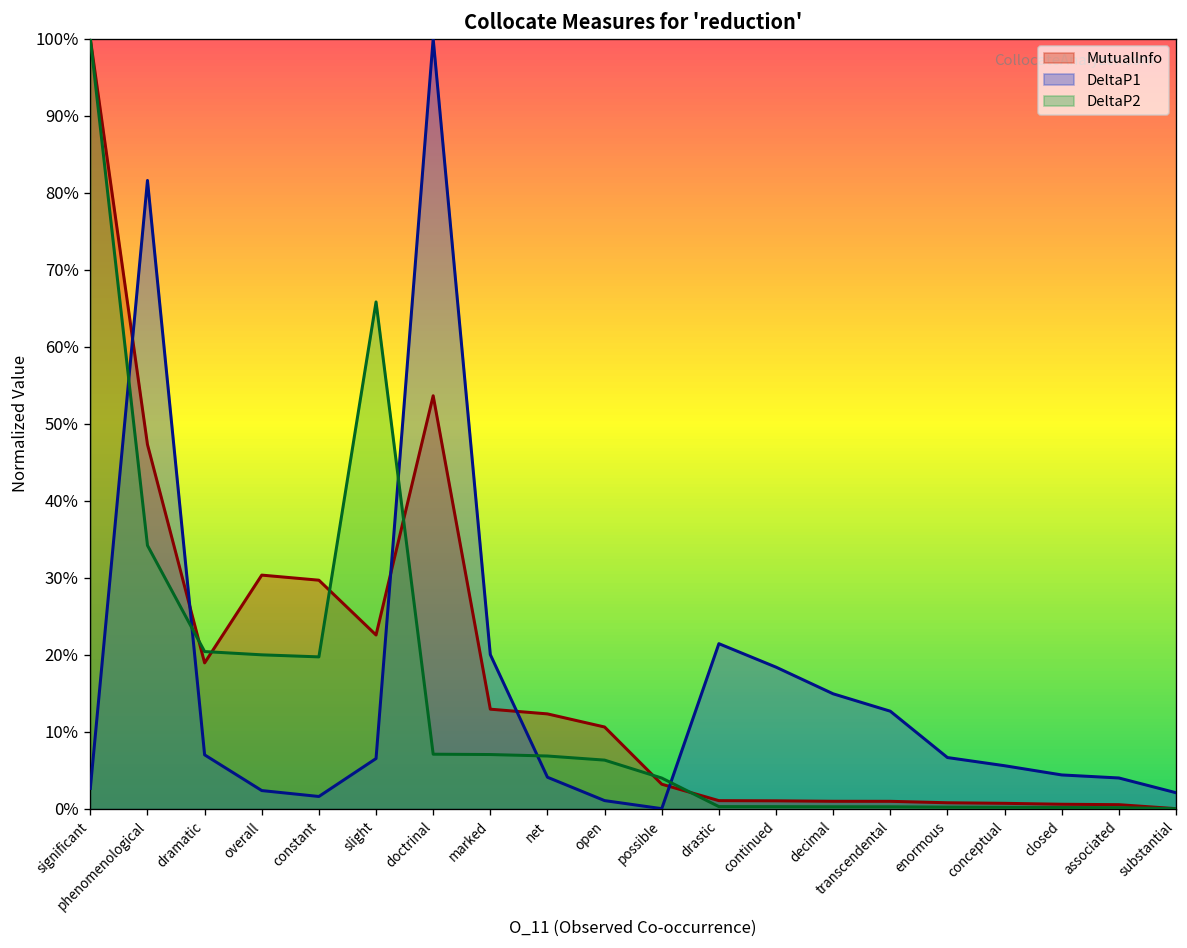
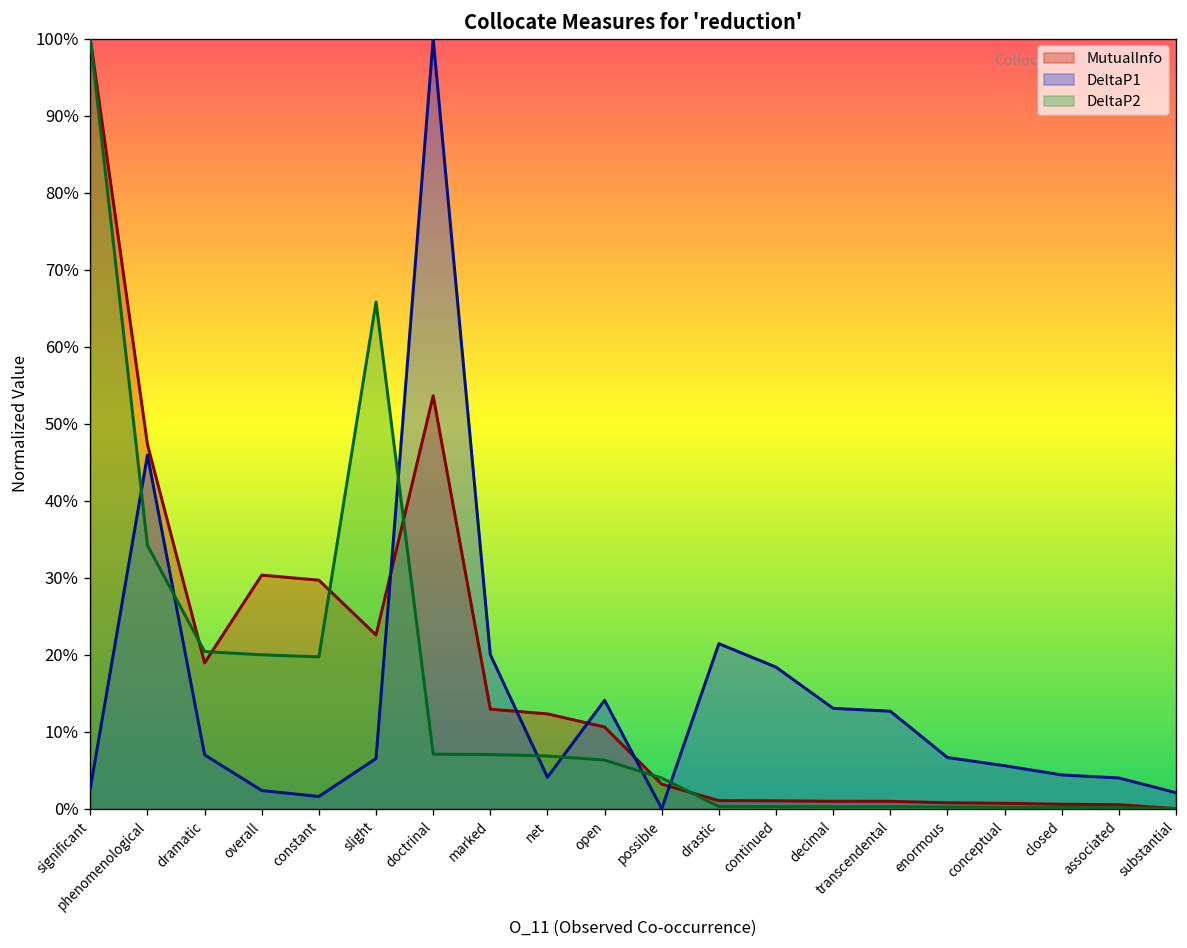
  {
    "MutualInfo": {
      "phenomenological": "47%",
      "dramatic": "19%",
      "overall": "30%",
      "constant": "30%",
      "slight": "23%",
      "doctrinal": "54%",
      "marked": "13%",
      "net": "12%",
      "open": "11%",
      "possible": "3%",
      "drastic": "1%",
      "continued": "1%",
      "decimal": "1%",
      "transcendental": "1%",
      "enormous": "1%",
      "conceptual": "1%",
      "closed": "1%"
    },
    "DeltaP1": {
      "significant": "3%",
-     "phenomenological": "82%",
+     "phenomenological": "46%",
      "dramatic": "7%",
      "overall": "2%",
      "constant": "2%",
      "slight": "7%",
      "doctrinal": "100%",
      "marked": "20%",
      "net": "4%",
-     "open": "1%",
+     "open": "14%",
      "possible": "0%",
      "drastic": "21%",
      "continued": "18%",
-     "decimal": "15%",
+     "decimal": "13%",
      "transcendental": "13%",
      "enormous": "7%",
      "conceptual": "6%",
      "closed": "4%",
      "associated": "4%",
      "substantial": "2%"
    },
    "DeltaP2": {
      "phenomenological": "34%",
      "dramatic": "20%",
      "overall": "20%",
      "constant": "20%",
      "slight": "66%",
      "doctrinal": "7%",
      "marked": "7%",
      "net": "7%",
      "open": "6%",
      "possible": "4%",
      "drastic": "0%",
      "continued": "0%",
      "decimal": "0%",
      "transcendental": "0%",
      "enormous": "0%",
      "conceptual": "0%",
      "closed": "0%"
    }
  }
